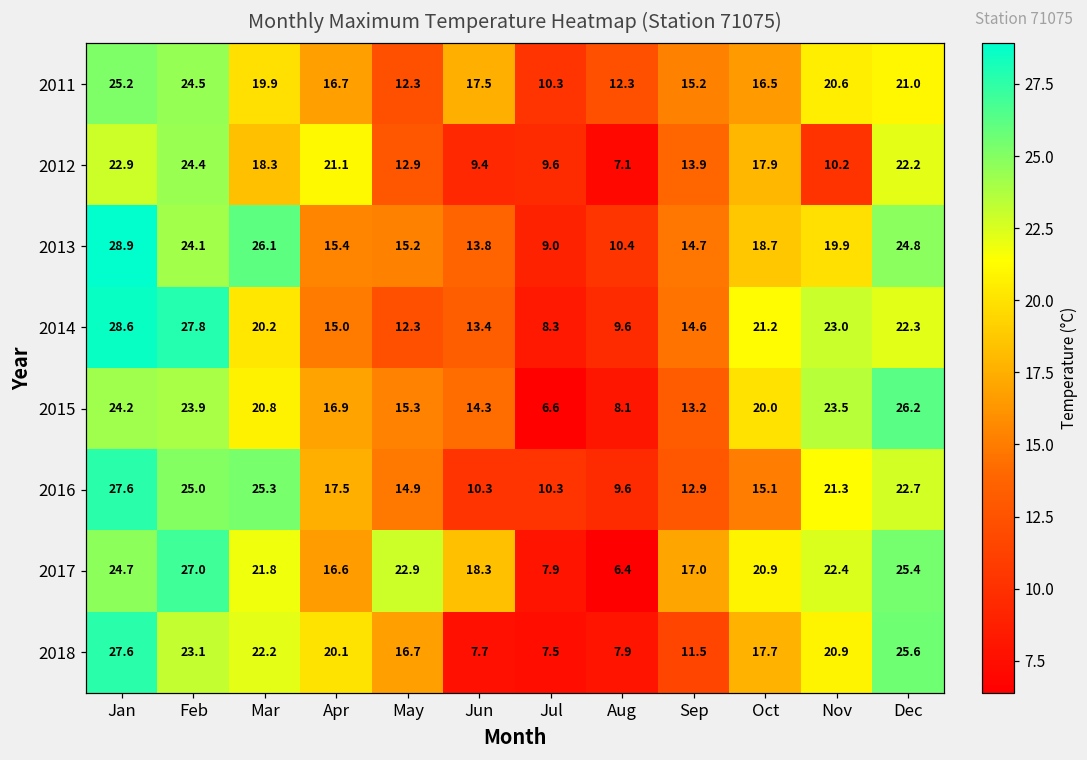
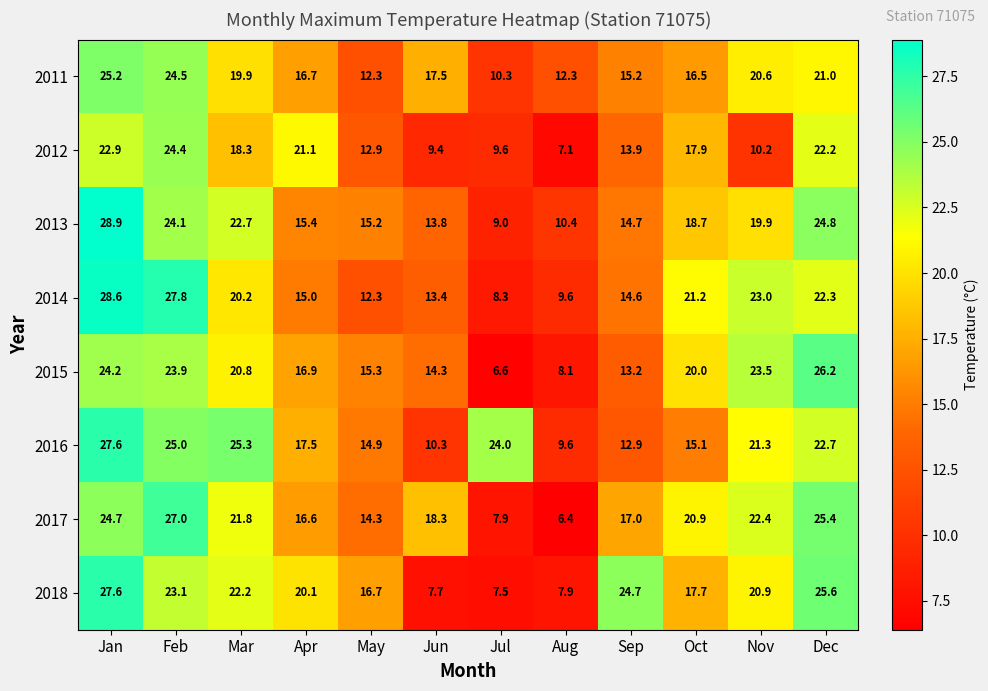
  {
    "2011": {
      "Jan": 25.2,
      "Feb": 24.5,
      "Mar": 19.9,
      "Apr": 16.7,
      "May": 12.3,
      "Jun": 17.5,
      "Jul": 10.3,
      "Aug": 12.3,
      "Sep": 15.2,
      "Oct": 16.5,
      "Nov": 20.6,
      "Dec": 21.0
    },
    "2012": {
      "Jan": 22.9,
      "Feb": 24.4,
      "Mar": 18.3,
      "Apr": 21.1,
      "May": 12.9,
      "Jun": 9.4,
      "Jul": 9.6,
      "Aug": 7.1,
      "Sep": 13.9,
      "Oct": 17.9,
      "Nov": 10.2,
      "Dec": 22.2
    },
    "2013": {
      "Jan": 28.9,
      "Feb": 24.1,
-     "Mar": 26.1,
+     "Mar": 22.7,
      "Apr": 15.4,
      "May": 15.2,
      "Jun": 13.8,
      "Jul": 9.0,
      "Aug": 10.4,
      "Sep": 14.7,
      "Oct": 18.7,
      "Nov": 19.9,
      "Dec": 24.8
    },
    "2014": {
      "Jan": 28.6,
      "Feb": 27.8,
      "Mar": 20.2,
      "Apr": 15.0,
      "May": 12.3,
      "Jun": 13.4,
      "Jul": 8.3,
      "Aug": 9.6,
      "Sep": 14.6,
      "Oct": 21.2,
      "Nov": 23.0,
      "Dec": 22.3
    },
    "2015": {
      "Jan": 24.2,
      "Feb": 23.9,
      "Mar": 20.8,
      "Apr": 16.9,
      "May": 15.3,
      "Jun": 14.3,
      "Jul": 6.6,
      "Aug": 8.1,
      "Sep": 13.2,
      "Oct": 20.0,
      "Nov": 23.5,
      "Dec": 26.2
    },
    "2016": {
      "Jan": 27.6,
      "Feb": 25.0,
      "Mar": 25.3,
      "Apr": 17.5,
      "May": 14.9,
      "Jun": 10.3,
-     "Jul": 10.3,
+     "Jul": 24.0,
      "Aug": 9.6,
      "Sep": 12.9,
      "Oct": 15.1,
      "Nov": 21.3,
      "Dec": 22.7
    },
    "2017": {
      "Jan": 24.7,
      "Feb": 27.0,
      "Mar": 21.8,
      "Apr": 16.6,
-     "May": 22.9,
+     "May": 14.3,
      "Jun": 18.3,
      "Jul": 7.9,
      "Aug": 6.4,
      "Sep": 17.0,
      "Oct": 20.9,
      "Nov": 22.4,
      "Dec": 25.4
    },
    "2018": {
      "Jan": 27.6,
      "Feb": 23.1,
      "Mar": 22.2,
      "Apr": 20.1,
      "May": 16.7,
      "Jun": 7.7,
      "Jul": 7.5,
      "Aug": 7.9,
-     "Sep": 11.5,
+     "Sep": 24.7,
      "Oct": 17.7,
      "Nov": 20.9,
      "Dec": 25.6
    }
  }
